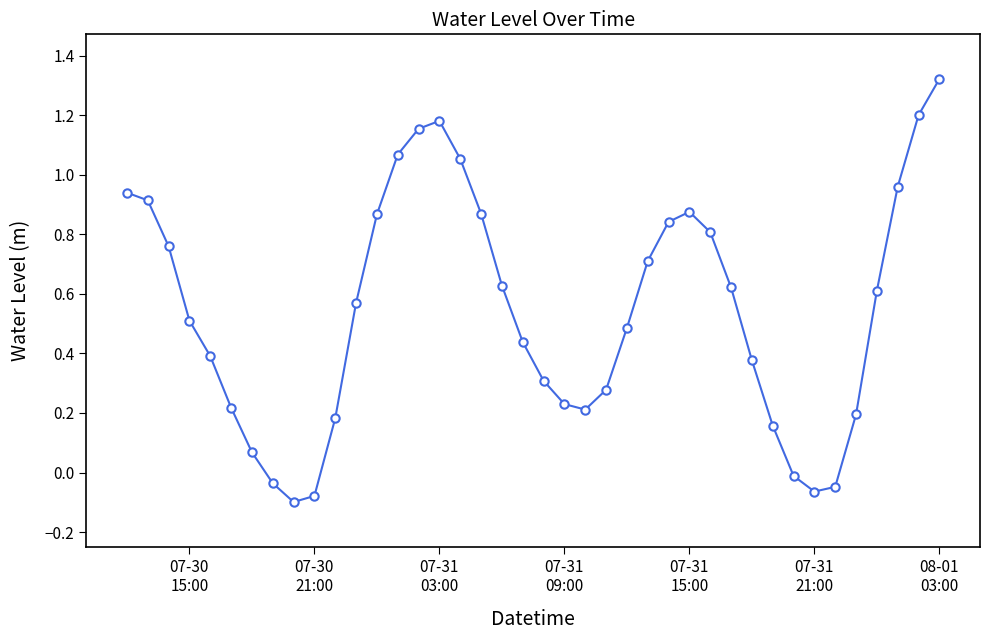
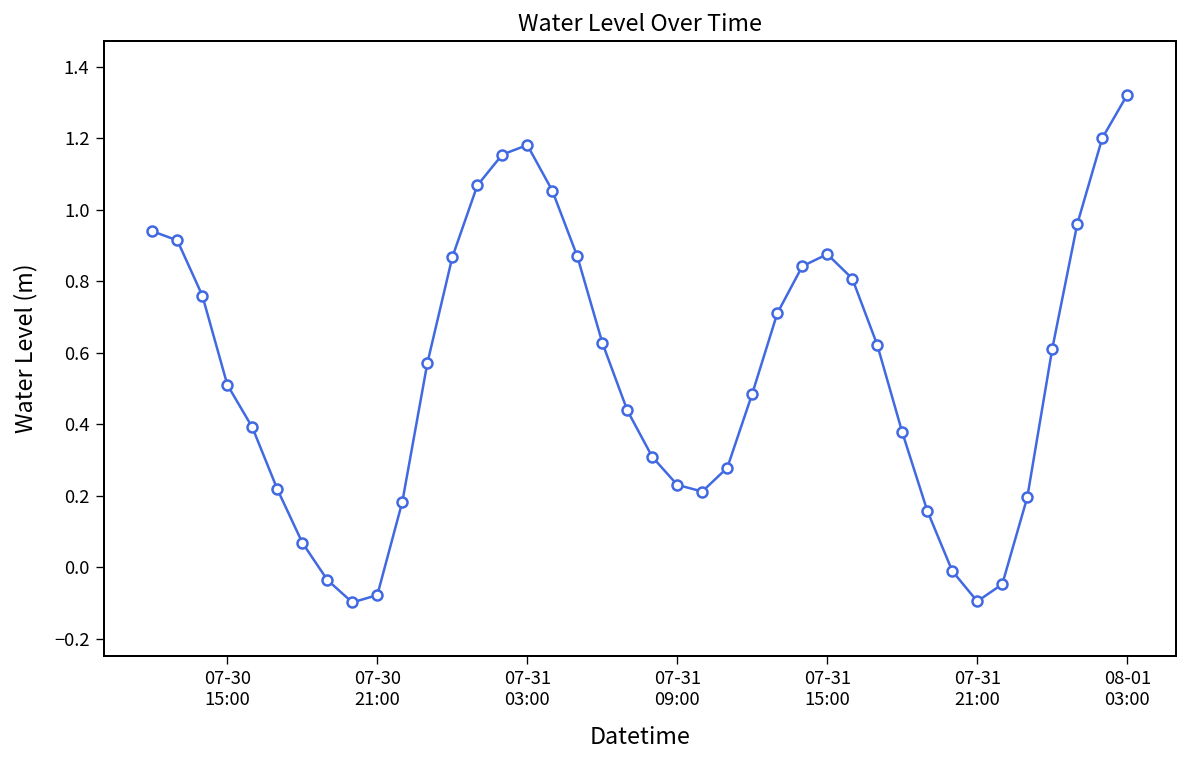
  {
    "07-30 15:00": 0.51,
    "07-30 21:00": -0.08,
    "07-31 03:00": 1.18,
    "07-31 09:00": 0.23,
    "07-31 15:00": 0.88,
-   "07-31 21:00": -0.06,
+   "07-31 21:00": -0.10,
    "08-01 03:00": 1.32
  }
